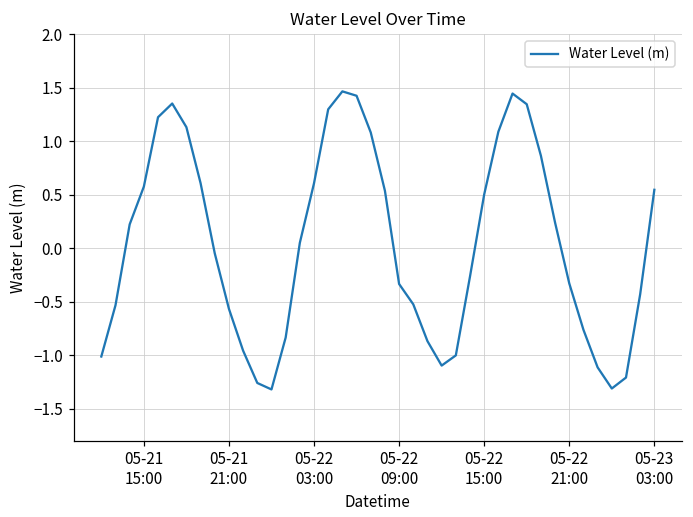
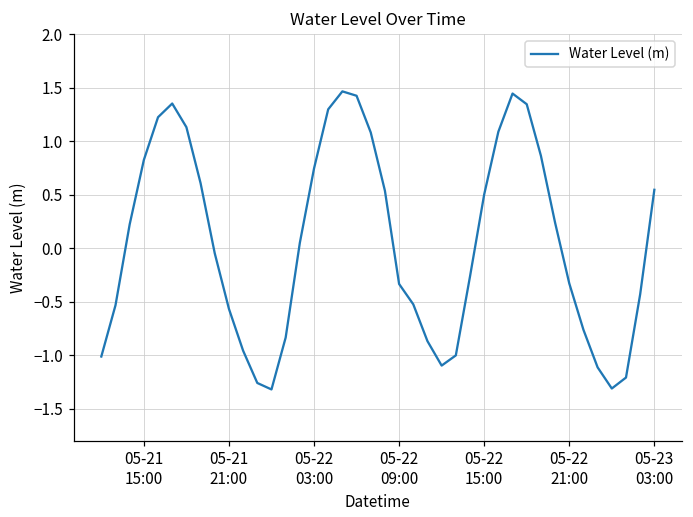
  {
-   "05-21 15:00": 0.6,
+   "05-21 15:00": 0.8,
    "05-21 21:00": -0.6,
-   "05-22 03:00": 0.6,
+   "05-22 03:00": 0.7,
    "05-22 09:00": -0.3,
    "05-22 15:00": 0.5,
    "05-22 21:00": -0.3,
    "05-23 03:00": 0.5
  }
